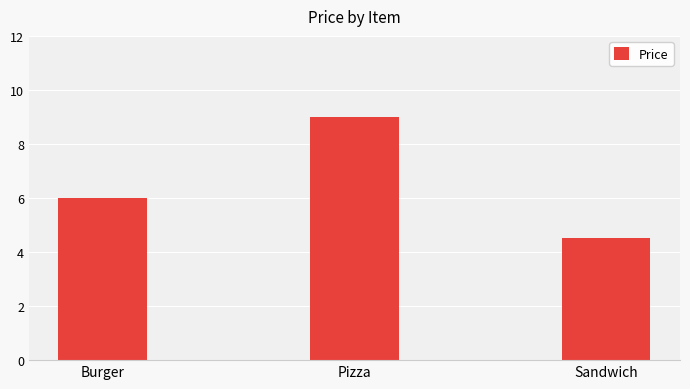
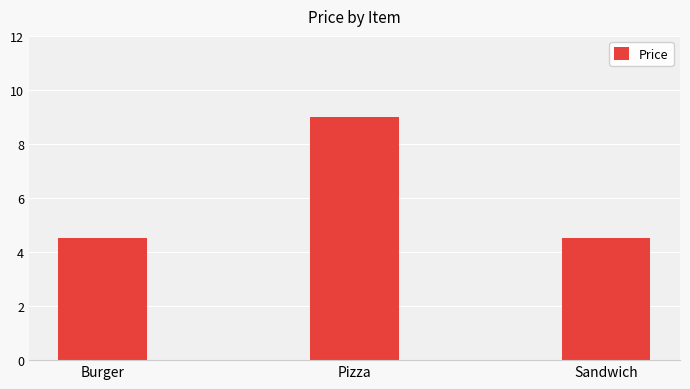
  {
-   "Burger": 6.0,
+   "Burger": 4.5,
    "Pizza": 9.0,
    "Sandwich": 4.5
  }
